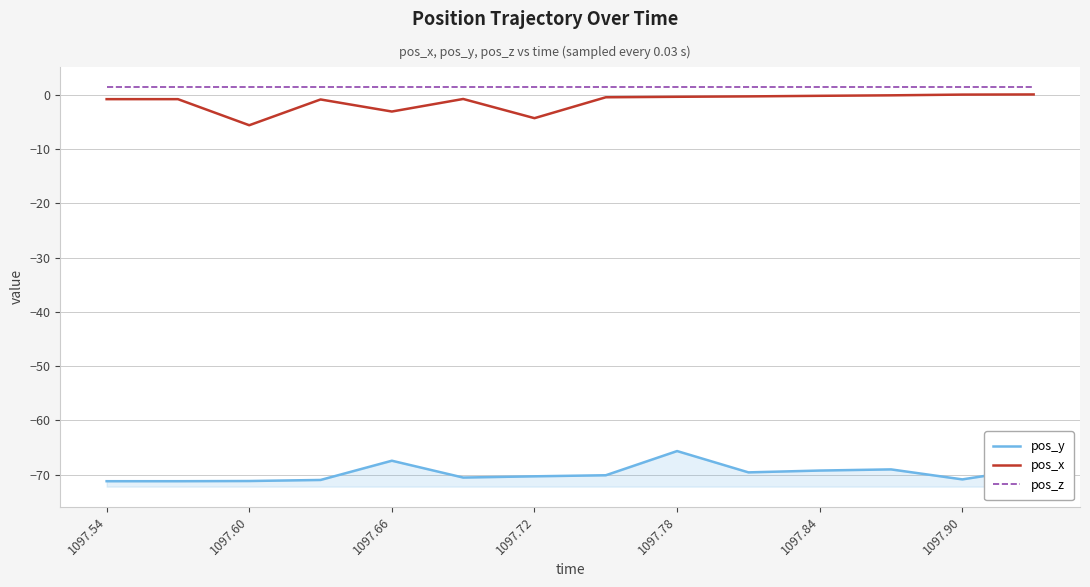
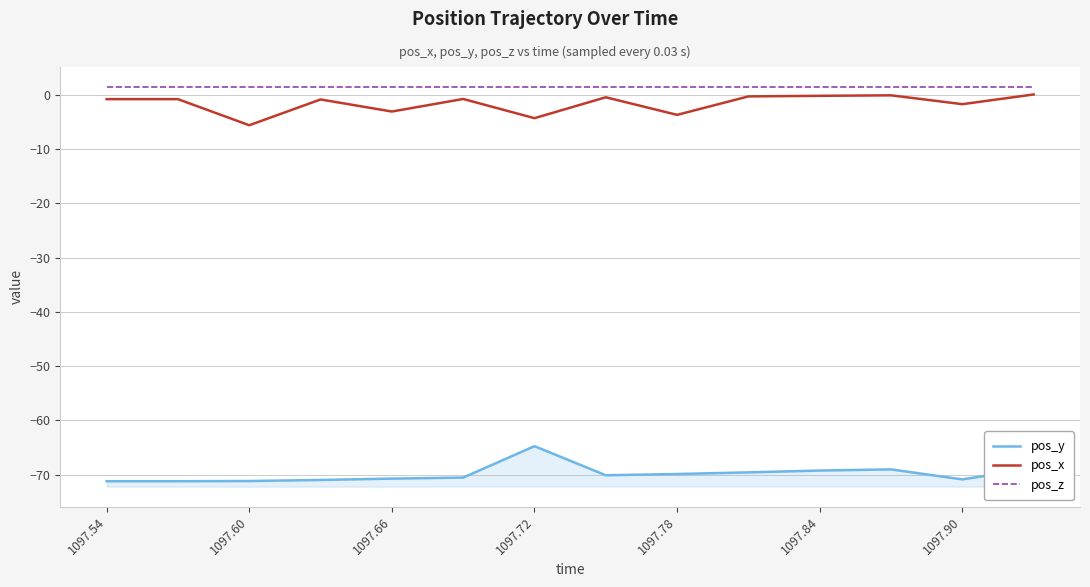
  {
    "pos_y": {
      "1097.54": -71,
      "1097.60": -71,
-     "1097.66": -67,
-     "1097.72": -70,
-     "1097.78": -66,
+     "1097.66": -71,
+     "1097.72": -65,
+     "1097.78": -70,
      "1097.84": -69,
      "1097.90": -71
    },
    "pos_x": {
      "1097.54": -1,
      "1097.60": -6,
      "1097.66": -3,
      "1097.72": -4,
-     "1097.78": 0,
+     "1097.78": -4,
      "1097.84": 0,
-     "1097.90": 0
+     "1097.90": -2
    },
    "pos_z": {
      "1097.54": 1,
      "1097.60": 1,
      "1097.66": 1,
      "1097.72": 1,
      "1097.78": 1,
      "1097.84": 1,
      "1097.90": 1
    }
  }
